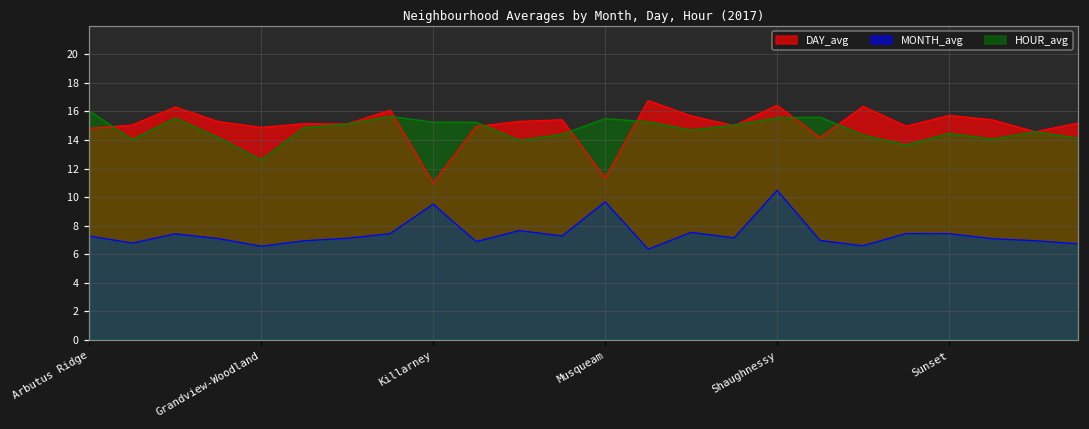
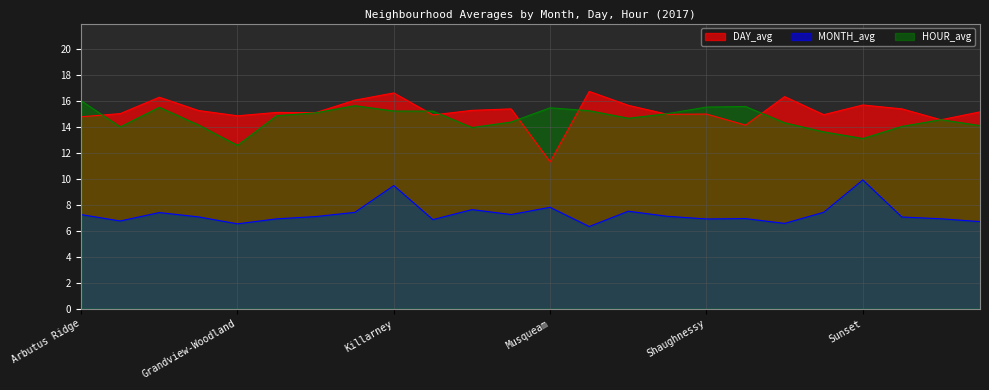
  {
    "DAY_avg": {
      "Arbutus Ridge": 14.8,
      "Grandview-Woodland": 14.9,
-     "Killarney": 11.0,
+     "Killarney": 16.6,
      "Musqueam": 11.3,
-     "Shaughnessy": 16.4,
+     "Shaughnessy": 15.0,
      "Sunset": 15.7
    },
    "MONTH_avg": {
      "Arbutus Ridge": 7.3,
      "Grandview-Woodland": 6.5,
      "Killarney": 9.5,
-     "Musqueam": 9.7,
-     "Shaughnessy": 10.5,
-     "Sunset": 7.4
+     "Musqueam": 7.8,
+     "Shaughnessy": 6.9,
+     "Sunset": 9.9
    },
    "HOUR_avg": {
      "Arbutus Ridge": 16.0,
      "Grandview-Woodland": 12.6,
      "Killarney": 15.3,
      "Musqueam": 15.5,
      "Shaughnessy": 15.6,
-     "Sunset": 14.5
+     "Sunset": 13.1
    }
  }
